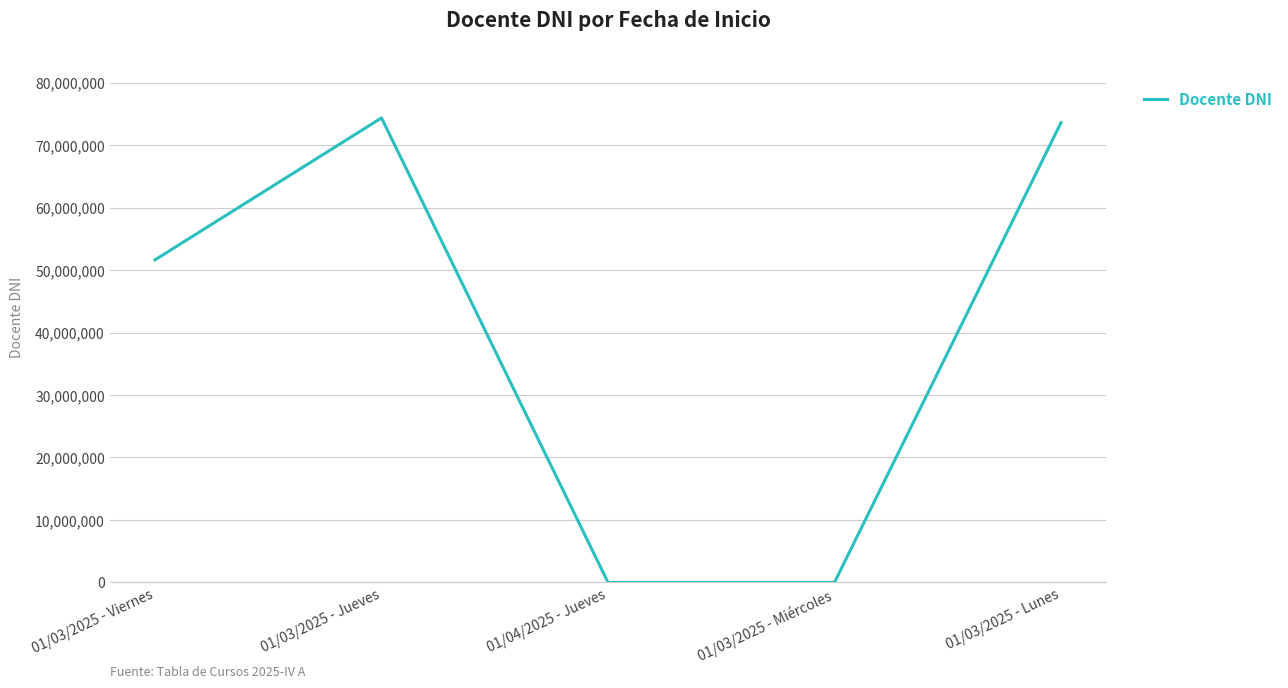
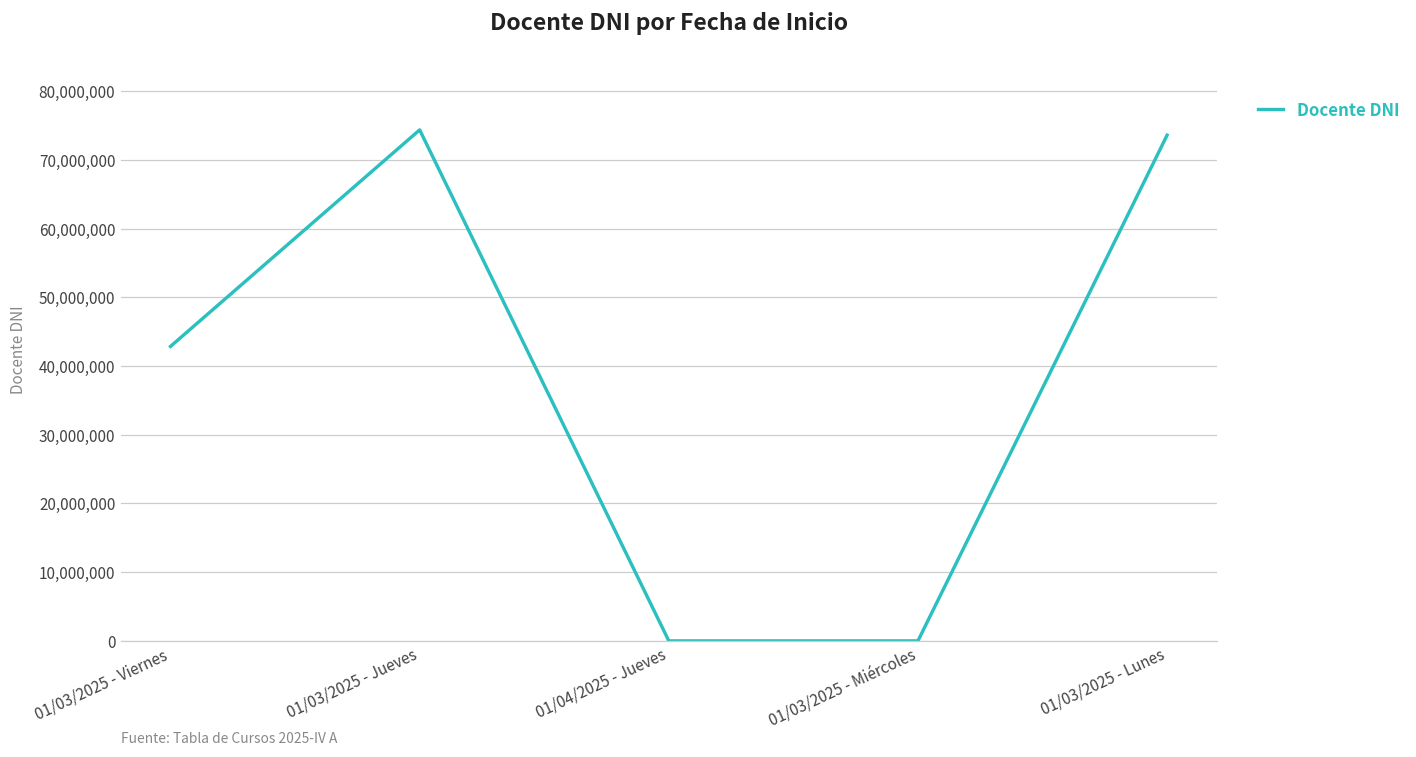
  {
-   "01/03/2025 - Viernes": "52,000,000",
+   "01/03/2025 - Viernes": "43,000,000",
    "01/03/2025 - Jueves": "74,000,000",
    "01/04/2025 - Jueves": "0",
    "01/03/2025 - Miércoles": "0",
    "01/03/2025 - Lunes": "74,000,000"
  }
